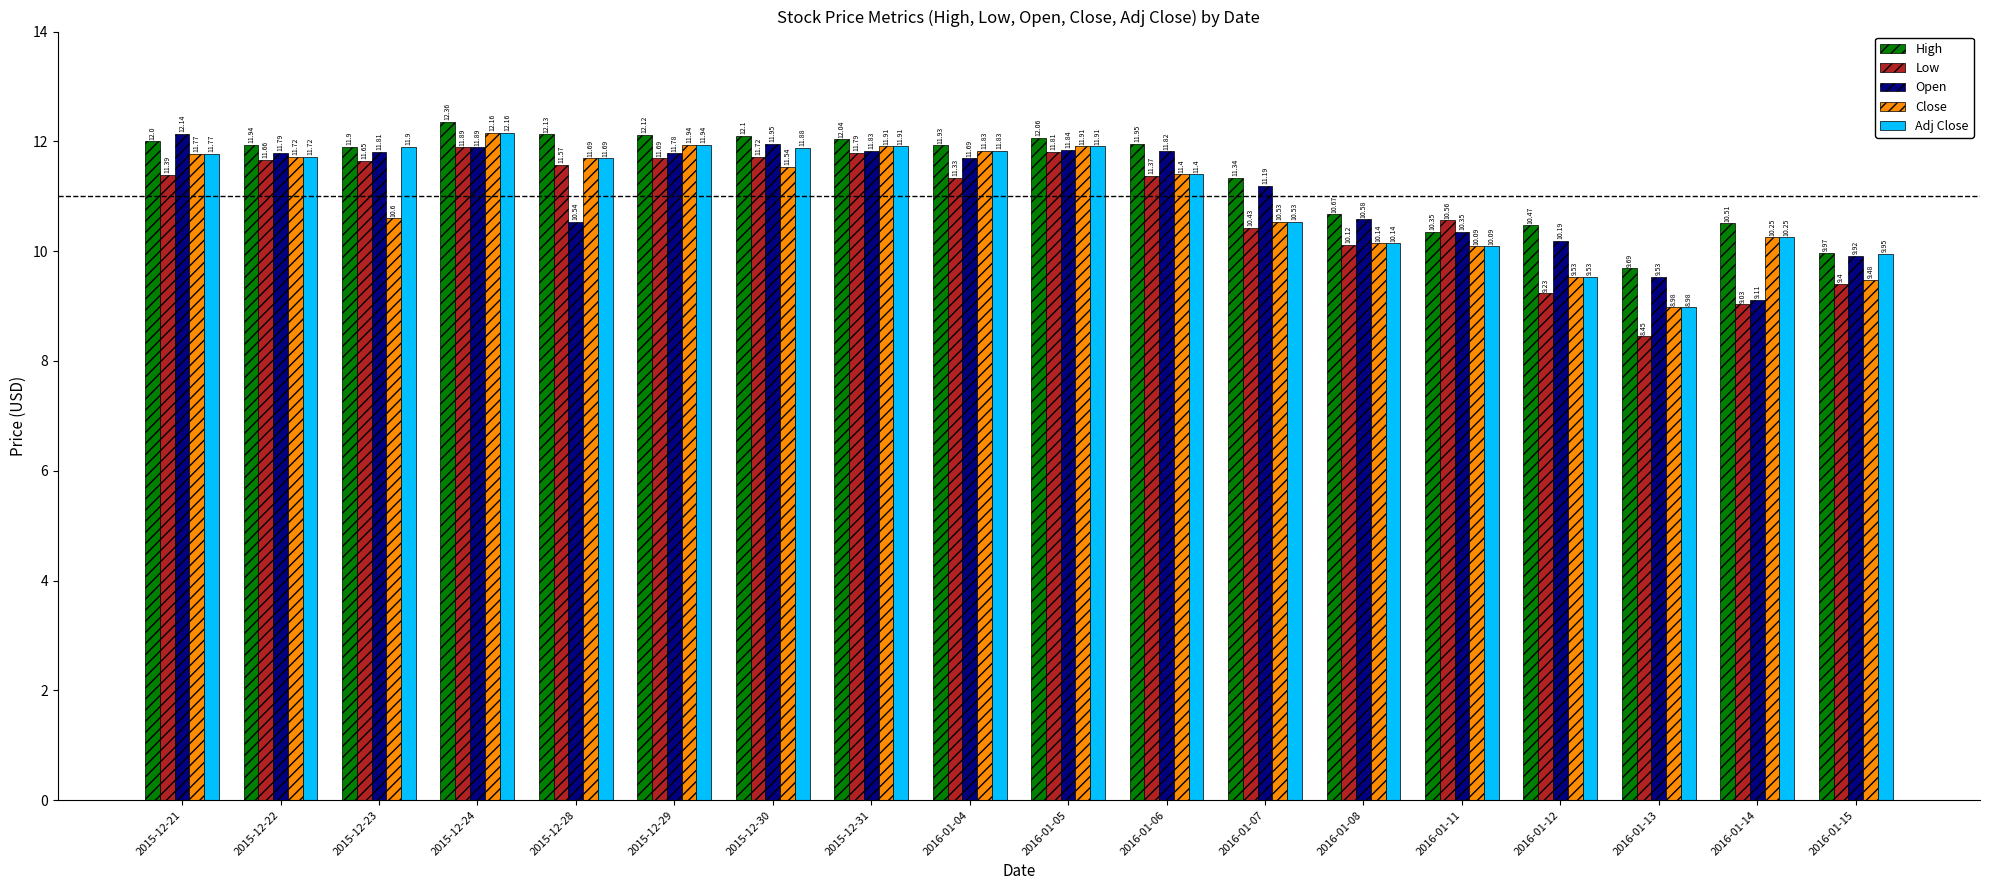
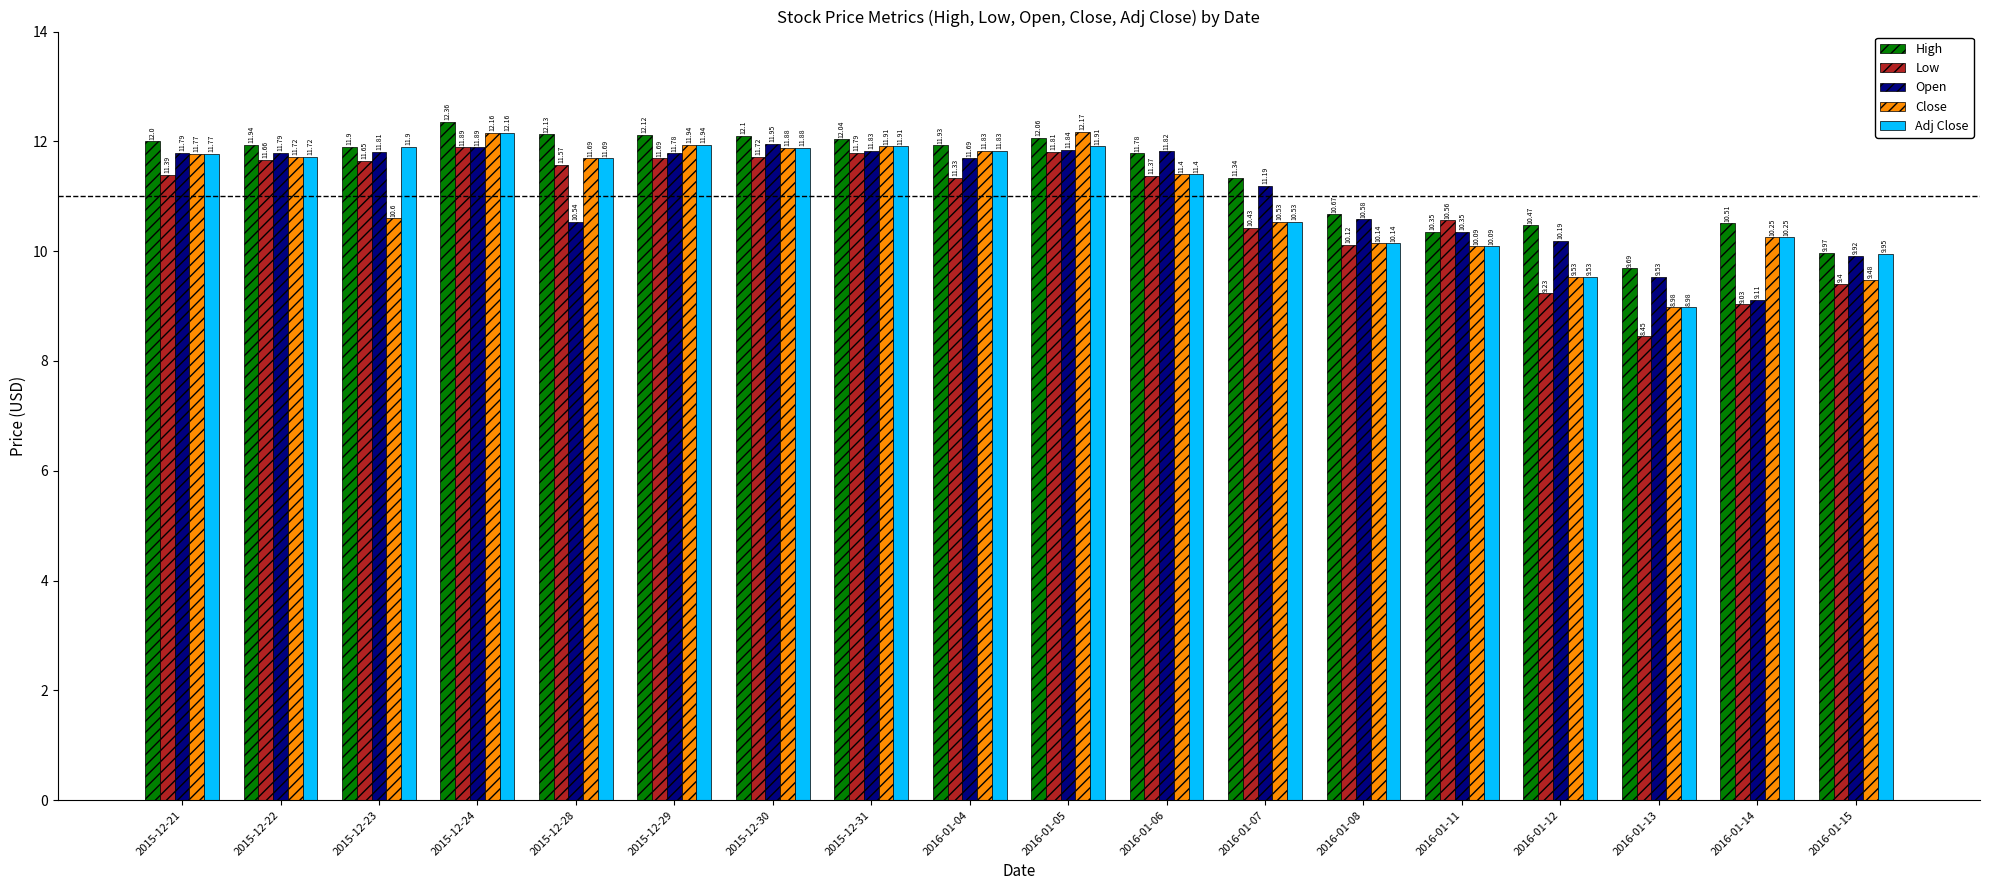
  {
    "High": {
      "2015-12-21": 12.0,
      "2015-12-22": 11.94,
      "2015-12-23": 11.9,
      "2015-12-24": 12.36,
      "2015-12-28": 12.13,
      "2015-12-29": 12.12,
      "2015-12-30": 12.1,
      "2015-12-31": 12.04,
      "2016-01-04": 11.93,
      "2016-01-05": 12.06,
-     "2016-01-06": 11.95,
+     "2016-01-06": 11.78,
      "2016-01-07": 11.34,
      "2016-01-08": 10.67,
      "2016-01-11": 10.35,
      "2016-01-12": 10.47,
      "2016-01-13": 9.69,
      "2016-01-14": 10.51,
      "2016-01-15": 9.97
    },
    "Low": {
      "2015-12-21": 11.39,
      "2015-12-22": 11.66,
      "2015-12-23": 11.65,
      "2015-12-24": 11.89,
      "2015-12-28": 11.57,
      "2015-12-29": 11.69,
      "2015-12-30": 11.72,
      "2015-12-31": 11.79,
      "2016-01-04": 11.33,
      "2016-01-05": 11.81,
      "2016-01-06": 11.37,
      "2016-01-07": 10.43,
      "2016-01-08": 10.12,
      "2016-01-11": 10.56,
      "2016-01-12": 9.23,
      "2016-01-13": 8.45,
      "2016-01-14": 9.03,
      "2016-01-15": 9.4
    },
    "Open": {
-     "2015-12-21": 12.14,
+     "2015-12-21": 11.79,
      "2015-12-22": 11.79,
      "2015-12-23": 11.81,
      "2015-12-24": 11.89,
      "2015-12-28": 10.54,
      "2015-12-29": 11.78,
      "2015-12-30": 11.95,
      "2015-12-31": 11.83,
      "2016-01-04": 11.69,
      "2016-01-05": 11.84,
      "2016-01-06": 11.82,
      "2016-01-07": 11.19,
      "2016-01-08": 10.58,
      "2016-01-11": 10.35,
      "2016-01-12": 10.19,
      "2016-01-13": 9.53,
      "2016-01-14": 9.11,
      "2016-01-15": 9.92
    },
    "Close": {
      "2015-12-21": 11.77,
      "2015-12-22": 11.72,
      "2015-12-23": 10.6,
      "2015-12-24": 12.16,
      "2015-12-28": 11.69,
      "2015-12-29": 11.94,
-     "2015-12-30": 11.54,
+     "2015-12-30": 11.88,
      "2015-12-31": 11.91,
      "2016-01-04": 11.83,
-     "2016-01-05": 11.91,
+     "2016-01-05": 12.17,
      "2016-01-06": 11.4,
      "2016-01-07": 10.53,
      "2016-01-08": 10.14,
      "2016-01-11": 10.09,
      "2016-01-12": 9.53,
      "2016-01-13": 8.98,
      "2016-01-14": 10.25,
      "2016-01-15": 9.48
    },
    "Adj Close": {
      "2015-12-21": 11.77,
      "2015-12-22": 11.72,
      "2015-12-23": 11.9,
      "2015-12-24": 12.16,
      "2015-12-28": 11.69,
      "2015-12-29": 11.94,
      "2015-12-30": 11.88,
      "2015-12-31": 11.91,
      "2016-01-04": 11.83,
      "2016-01-05": 11.91,
      "2016-01-06": 11.4,
      "2016-01-07": 10.53,
      "2016-01-08": 10.14,
      "2016-01-11": 10.09,
      "2016-01-12": 9.53,
      "2016-01-13": 8.98,
      "2016-01-14": 10.25,
      "2016-01-15": 9.95
    }
  }
